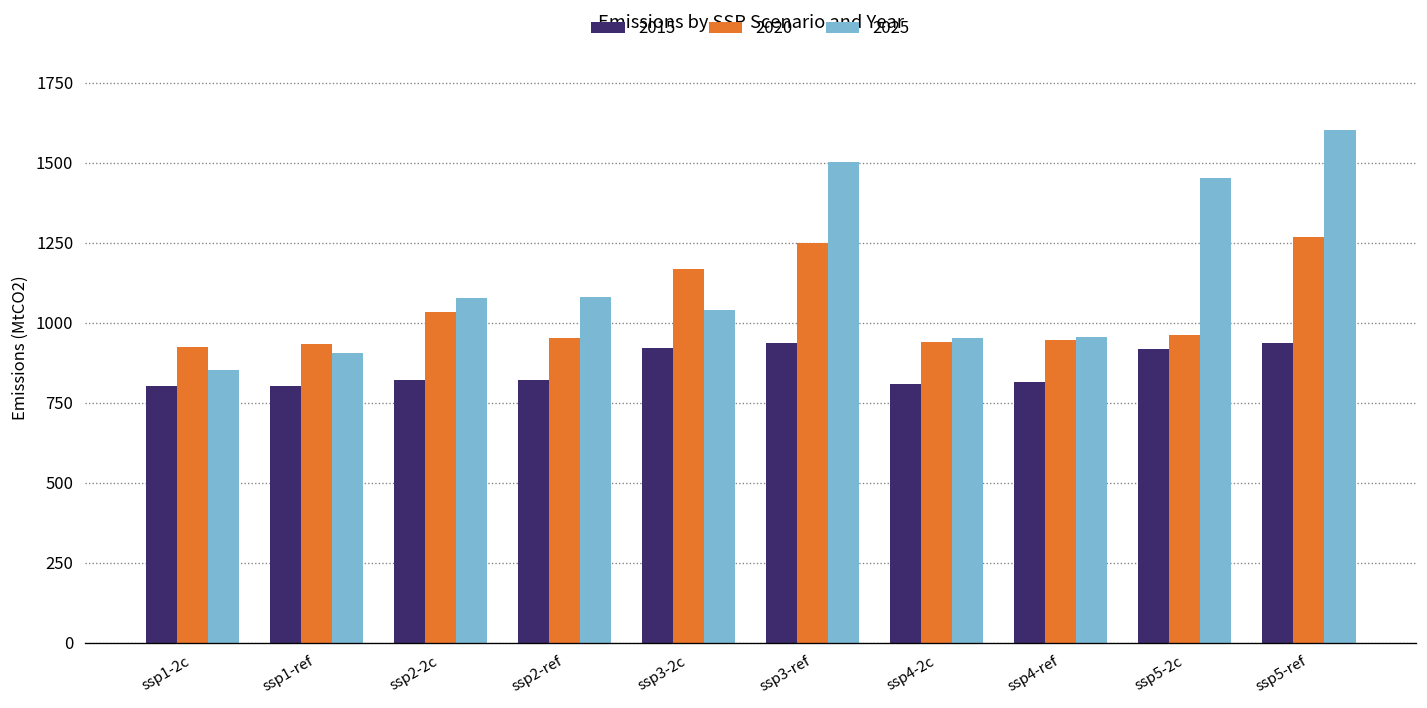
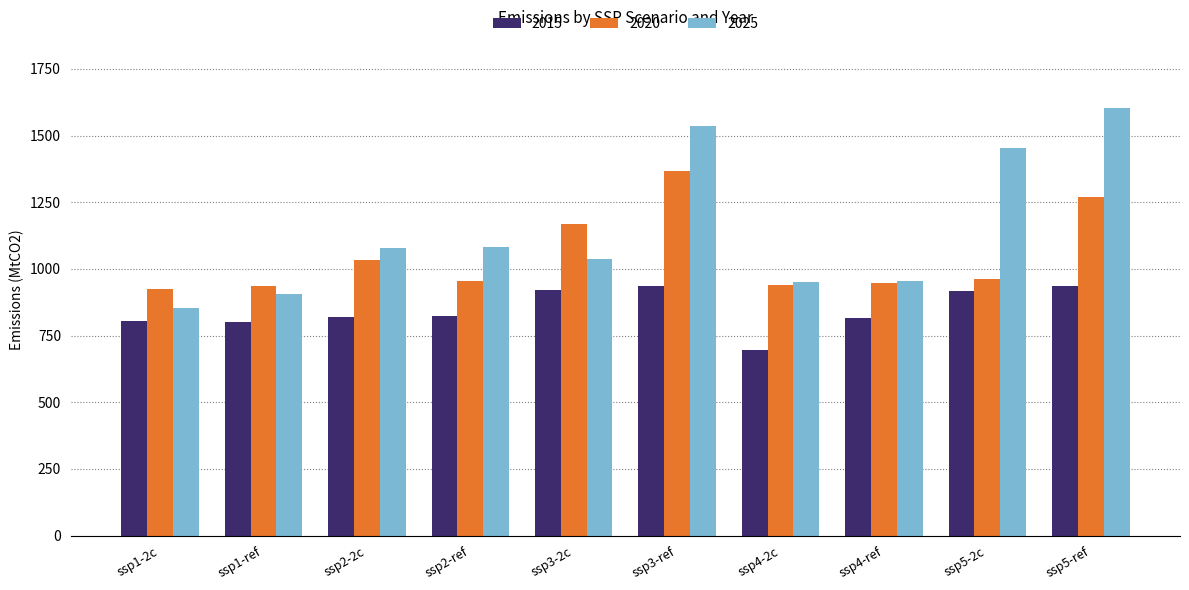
  {
    "2015": {
      "ssp1-2c": 800,
      "ssp1-ref": 800,
      "ssp2-2c": 820,
      "ssp2-ref": 820,
      "ssp3-2c": 920,
      "ssp3-ref": 940,
-     "ssp4-2c": 810,
+     "ssp4-2c": 700,
      "ssp4-ref": 810,
      "ssp5-2c": 920,
      "ssp5-ref": 940
    },
    "2020": {
      "ssp1-2c": 930,
      "ssp1-ref": 930,
      "ssp2-2c": 1030,
      "ssp2-ref": 950,
      "ssp3-2c": 1170,
-     "ssp3-ref": 1250,
+     "ssp3-ref": 1370,
      "ssp4-2c": 940,
      "ssp4-ref": 950,
      "ssp5-2c": 960,
      "ssp5-ref": 1270
    },
    "2025": {
      "ssp1-2c": 850,
      "ssp1-ref": 900,
      "ssp2-2c": 1080,
      "ssp2-ref": 1080,
      "ssp3-2c": 1040,
-     "ssp3-ref": 1500,
+     "ssp3-ref": 1540,
      "ssp4-2c": 950,
      "ssp4-ref": 950,
      "ssp5-2c": 1450,
      "ssp5-ref": 1600
    }
  }
